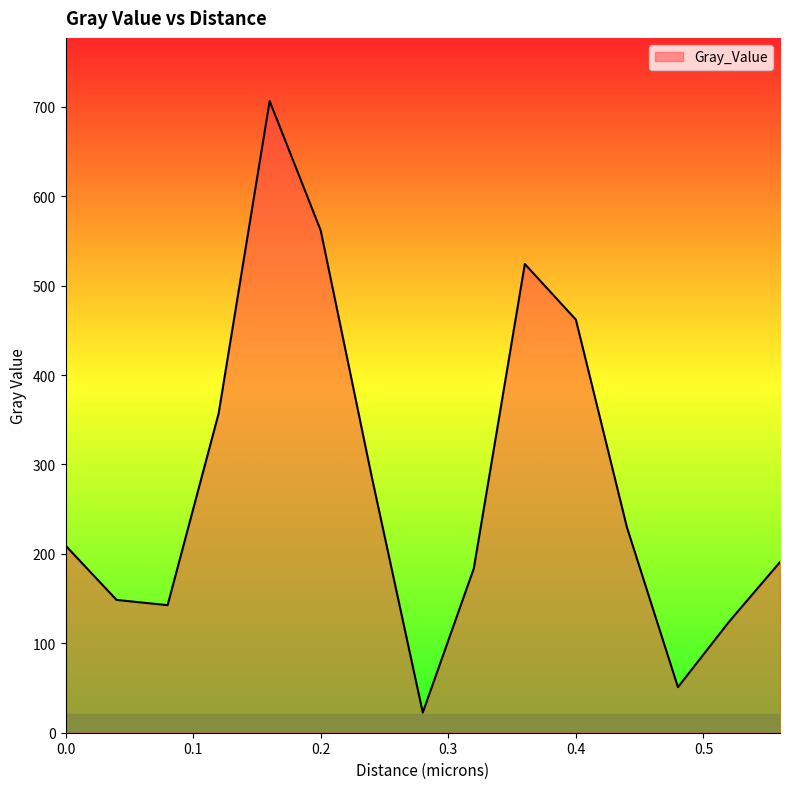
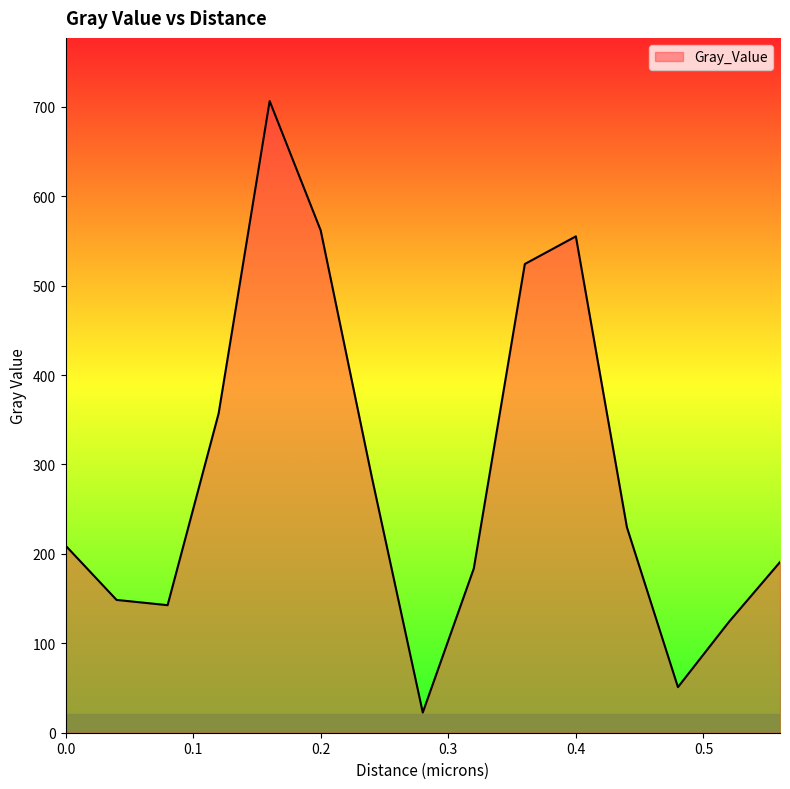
  {
    "0.0": 210,
    "0.2": 560,
-   "0.4": 460
+   "0.4": 560
  }
